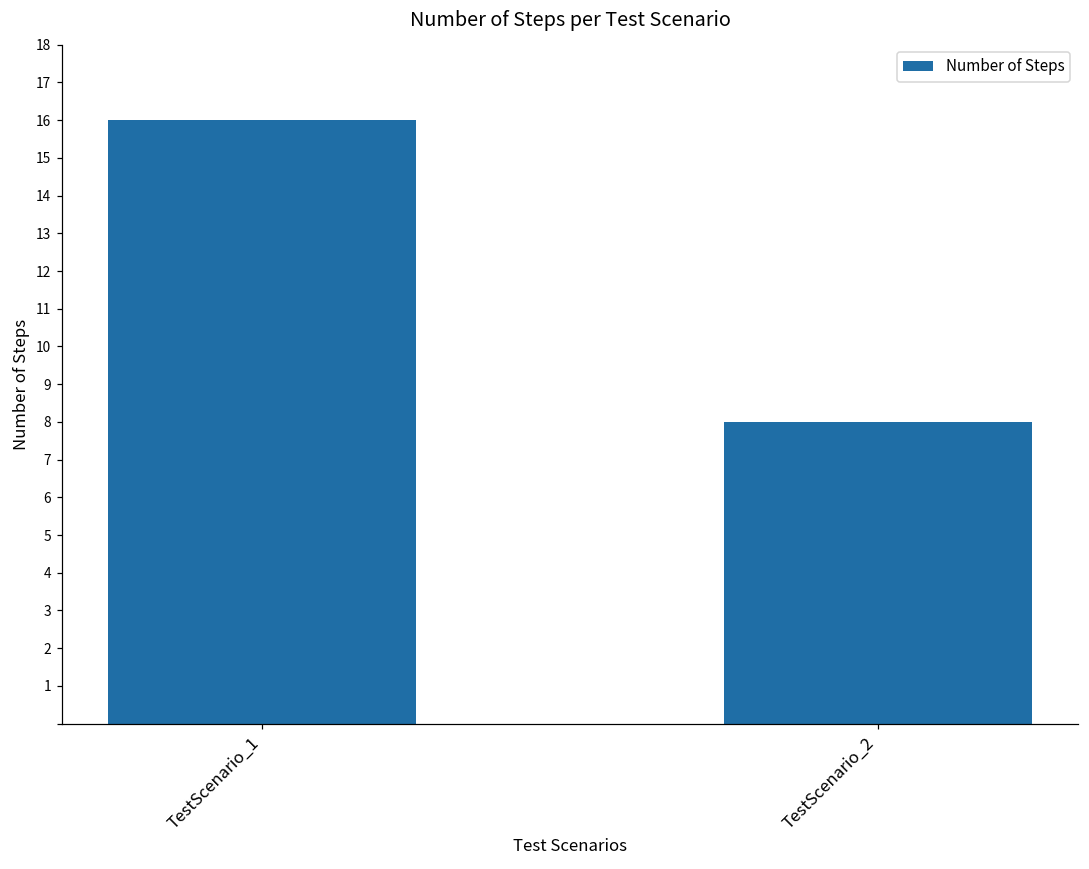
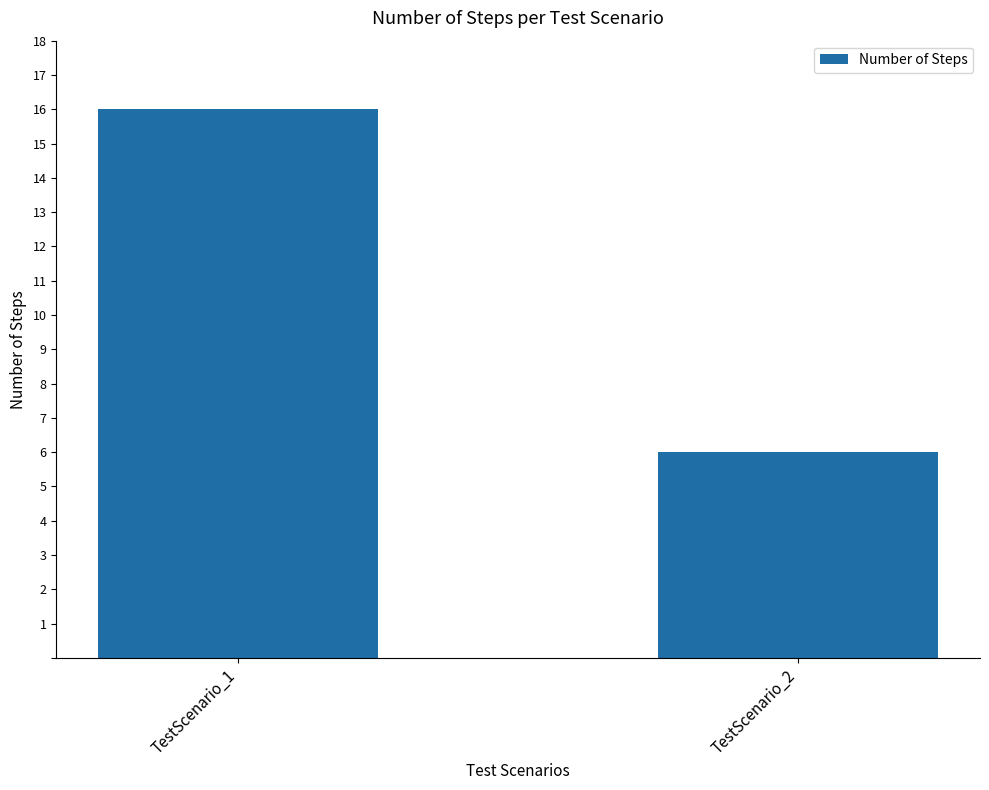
  {
    "TestScenario_1": 16,
-   "TestScenario_2": 8
+   "TestScenario_2": 6
  }
